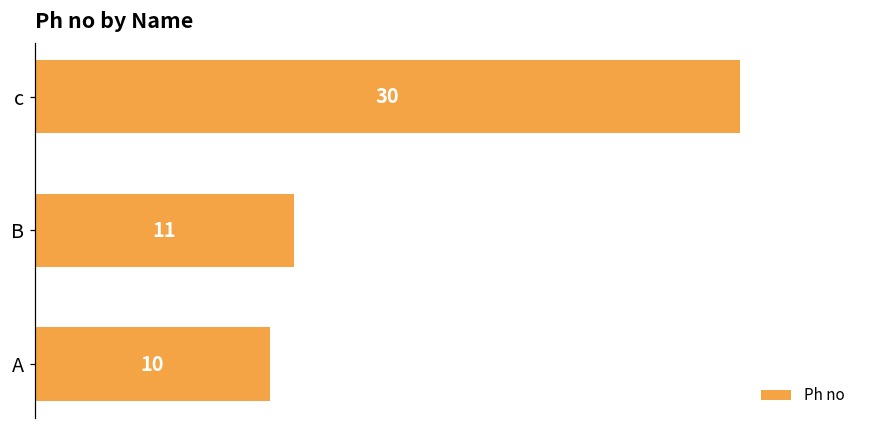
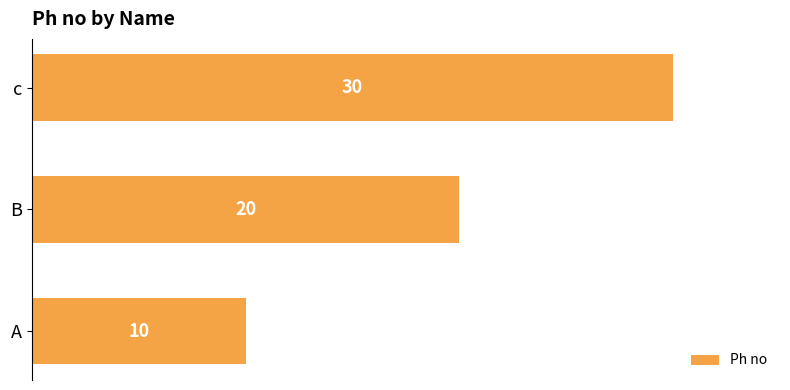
  {
    "c": 30,
-   "B": 11,
+   "B": 20,
    "A": 10
  }
